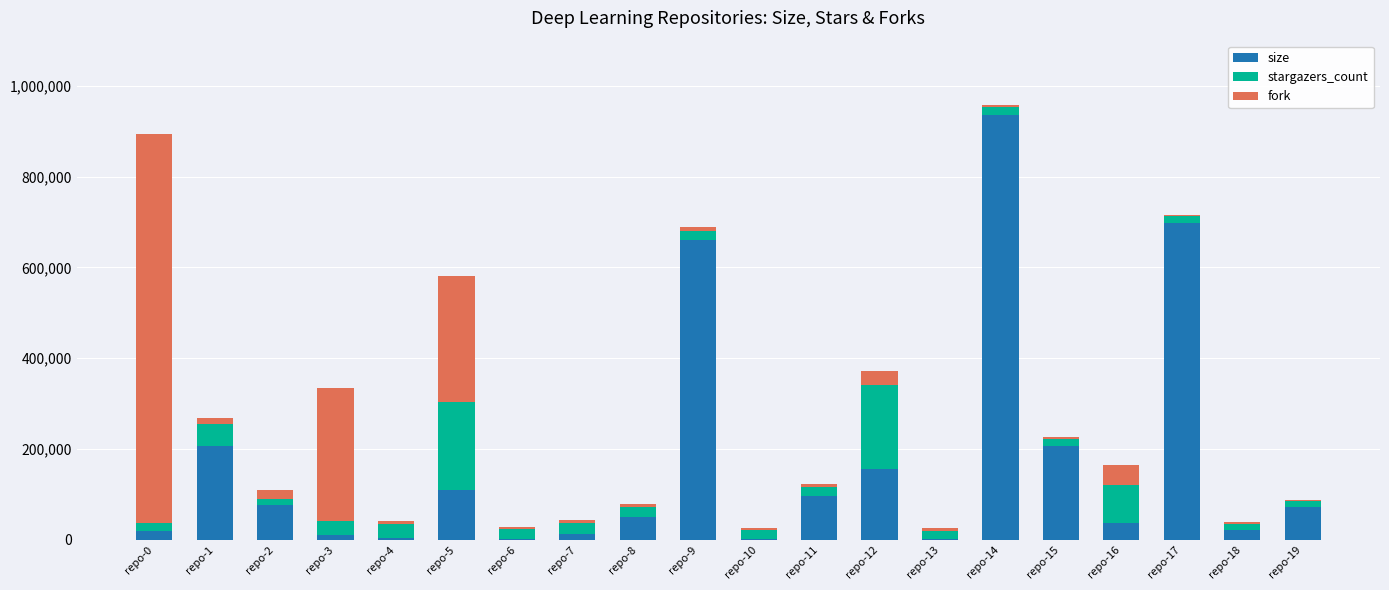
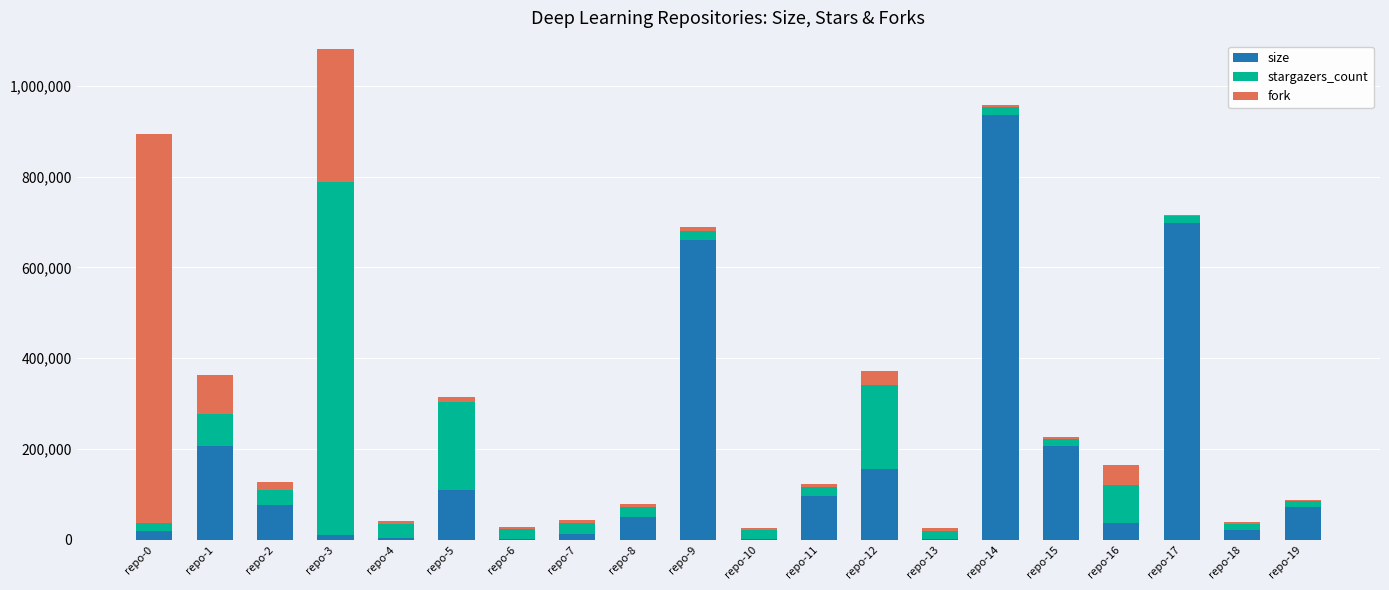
  {
    "size": {
      "repo-0": "20,000",
      "repo-1": "210,000",
      "repo-2": "80,000",
      "repo-3": "10,000",
      "repo-5": "110,000",
      "repo-7": "10,000",
      "repo-8": "50,000",
      "repo-9": "660,000",
      "repo-11": "100,000",
      "repo-12": "150,000",
      "repo-14": "940,000",
      "repo-15": "210,000",
      "repo-16": "40,000",
      "repo-17": "700,000",
      "repo-18": "20,000",
      "repo-19": "70,000"
    },
    "stargazers_count": {
      "repo-0": "20,000",
-     "repo-1": "50,000",
-     "repo-2": "10,000",
-     "repo-3": "30,000",
+     "repo-1": "70,000",
+     "repo-2": "30,000",
+     "repo-3": "780,000",
      "repo-4": "30,000",
      "repo-5": "190,000",
      "repo-6": "20,000",
      "repo-7": "20,000",
      "repo-8": "20,000",
      "repo-9": "20,000",
      "repo-10": "20,000",
      "repo-11": "20,000",
      "repo-12": "190,000",
      "repo-13": "20,000",
      "repo-14": "20,000",
      "repo-15": "20,000",
      "repo-16": "80,000",
      "repo-17": "20,000",
      "repo-18": "10,000",
      "repo-19": "10,000"
    },
    "fork": {
      "repo-0": "860,000",
-     "repo-1": "10,000",
+     "repo-1": "90,000",
      "repo-2": "20,000",
      "repo-3": "290,000",
      "repo-4": "10,000",
-     "repo-5": "280,000",
+     "repo-5": "10,000",
      "repo-7": "10,000",
      "repo-8": "10,000",
      "repo-9": "10,000",
      "repo-11": "10,000",
      "repo-12": "30,000",
      "repo-16": "40,000"
    }
  }
